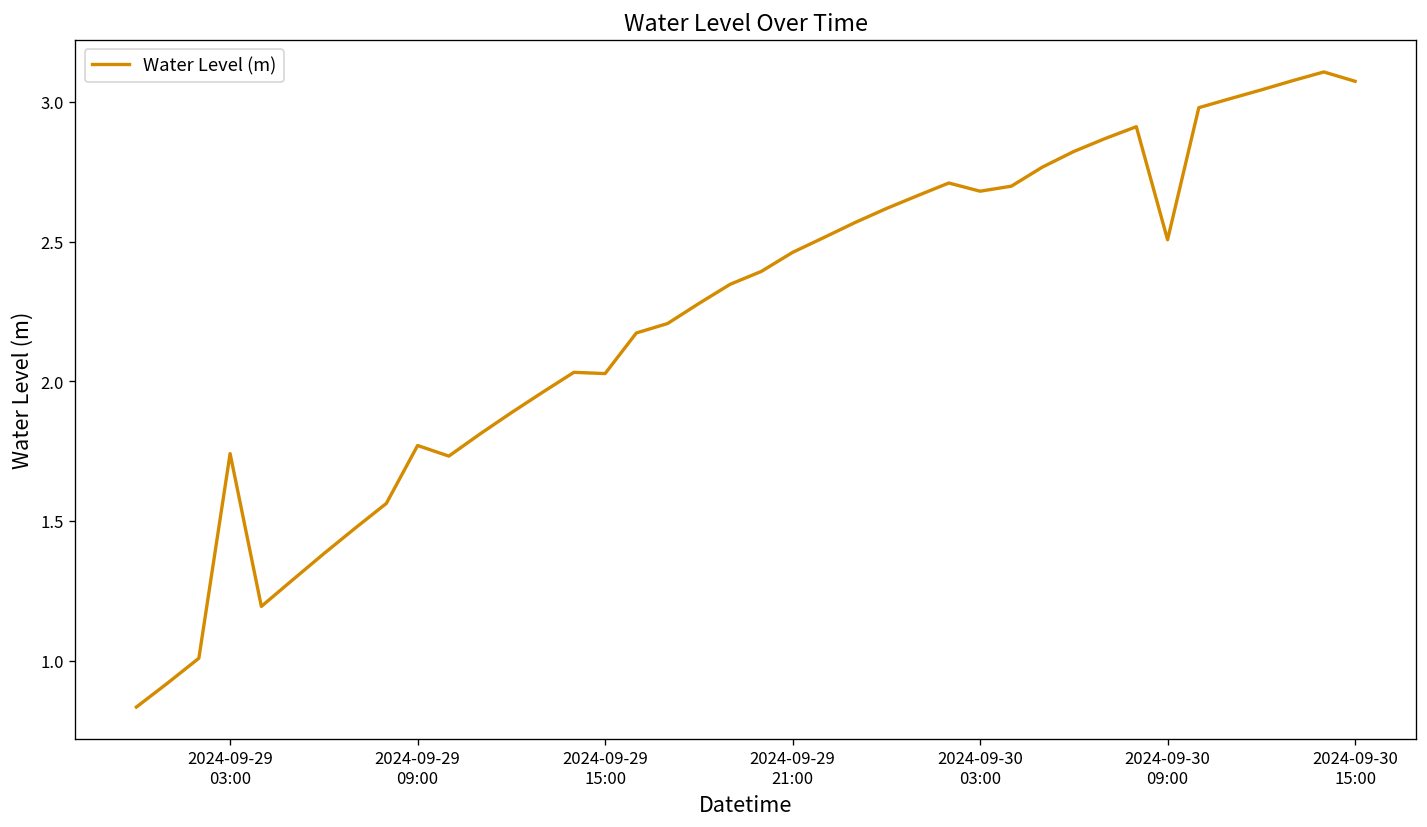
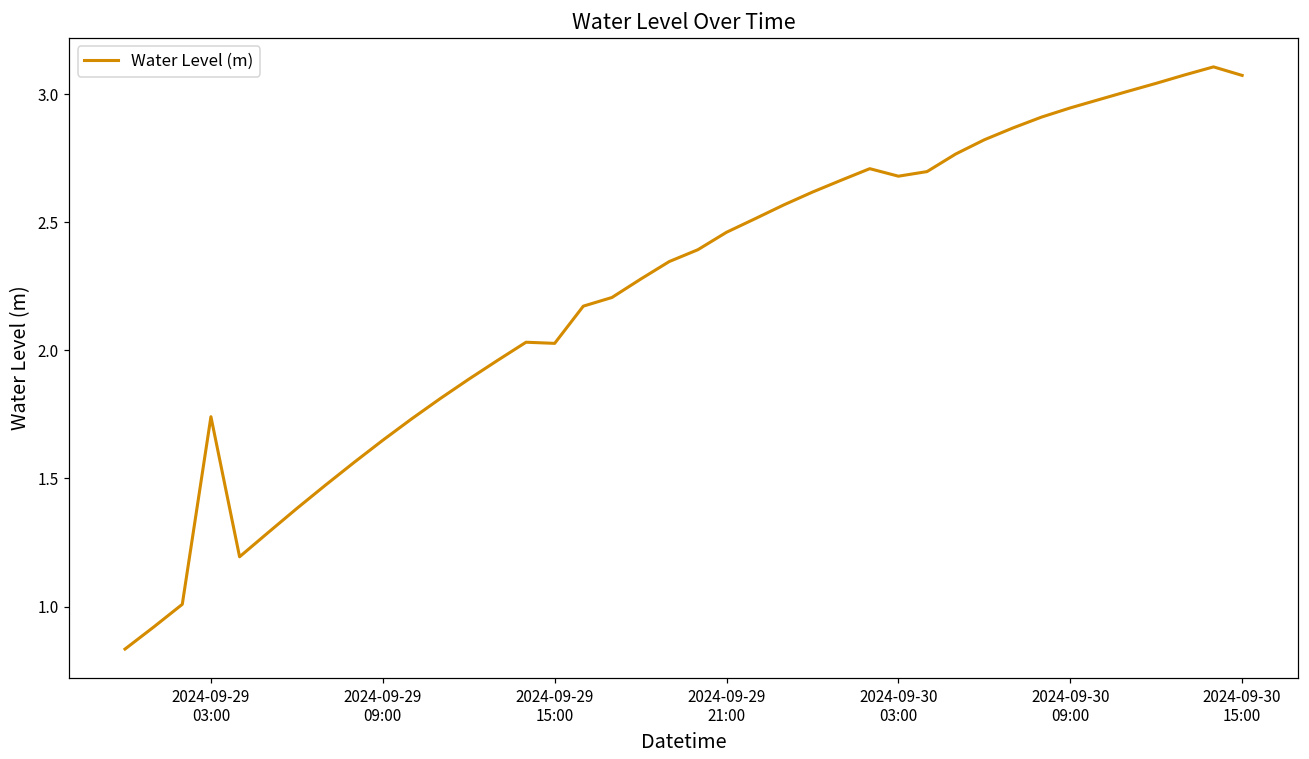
  {
    "2024-09-29 03:00": 1.74,
-   "2024-09-29 09:00": 1.77,
+   "2024-09-29 09:00": 1.65,
    "2024-09-29 15:00": 2.03,
    "2024-09-29 21:00": 2.46,
    "2024-09-30 03:00": 2.68,
-   "2024-09-30 09:00": 2.51,
+   "2024-09-30 09:00": 2.95,
    "2024-09-30 15:00": 3.07
  }
